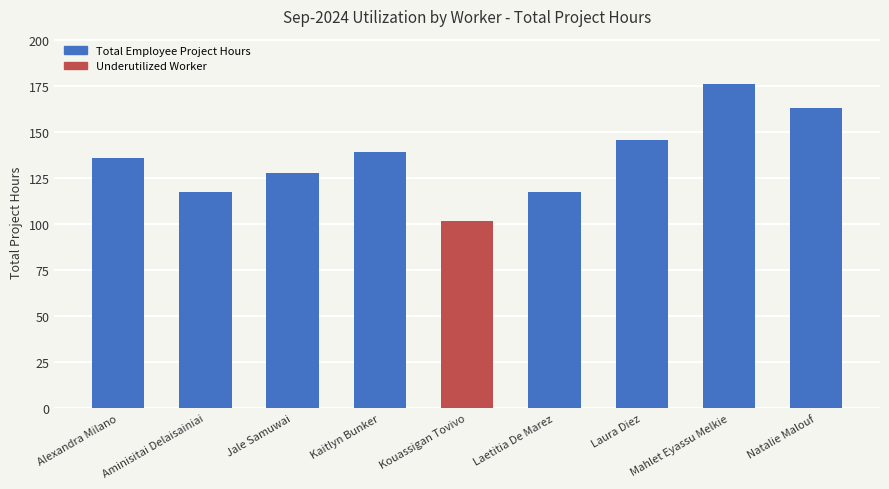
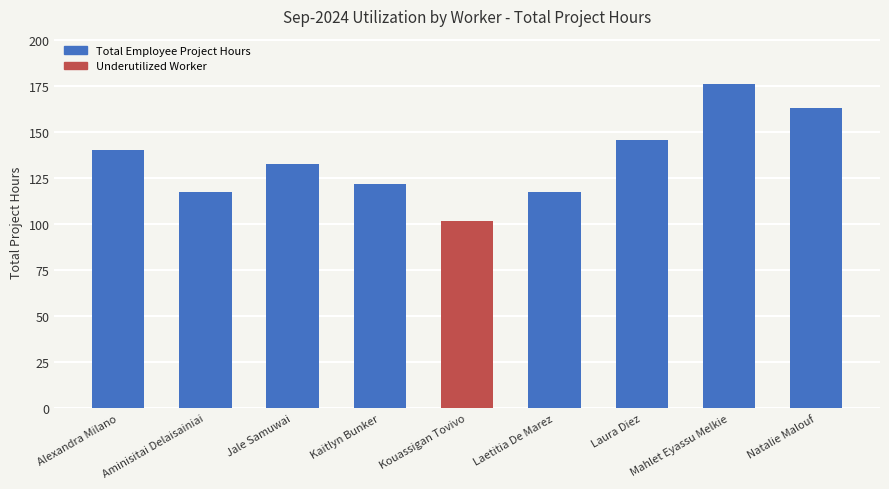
  {
-   "Alexandra Milano": 136,
+   "Alexandra Milano": 141,
    "Aminisitai Delaisainiai": 117,
-   "Jale Samuwai": 128,
-   "Kaitlyn Bunker": 139,
+   "Jale Samuwai": 133,
+   "Kaitlyn Bunker": 122,
    "Kouassigan Tovivo": 102,
    "Laetitia De Marez": 118,
    "Laura Diez": 146,
    "Mahlet Eyassu Melkie": 176,
    "Natalie Malouf": 163
  }
